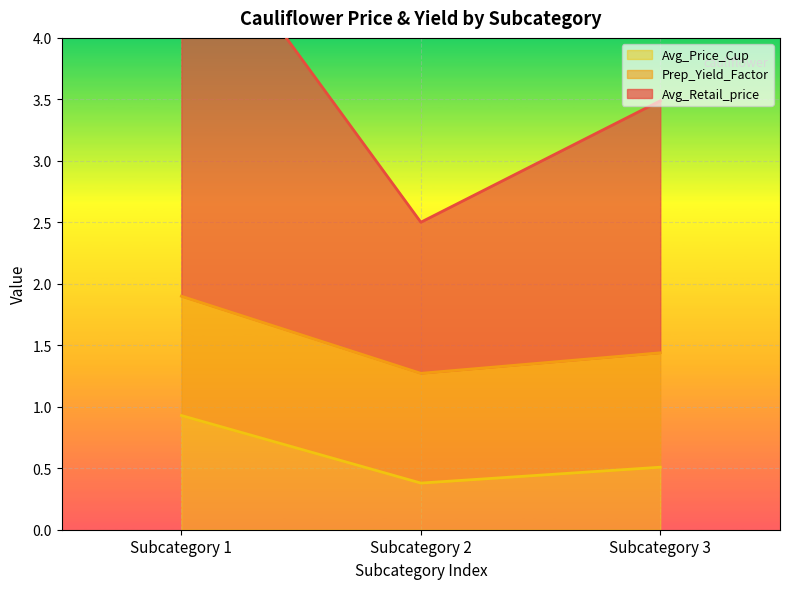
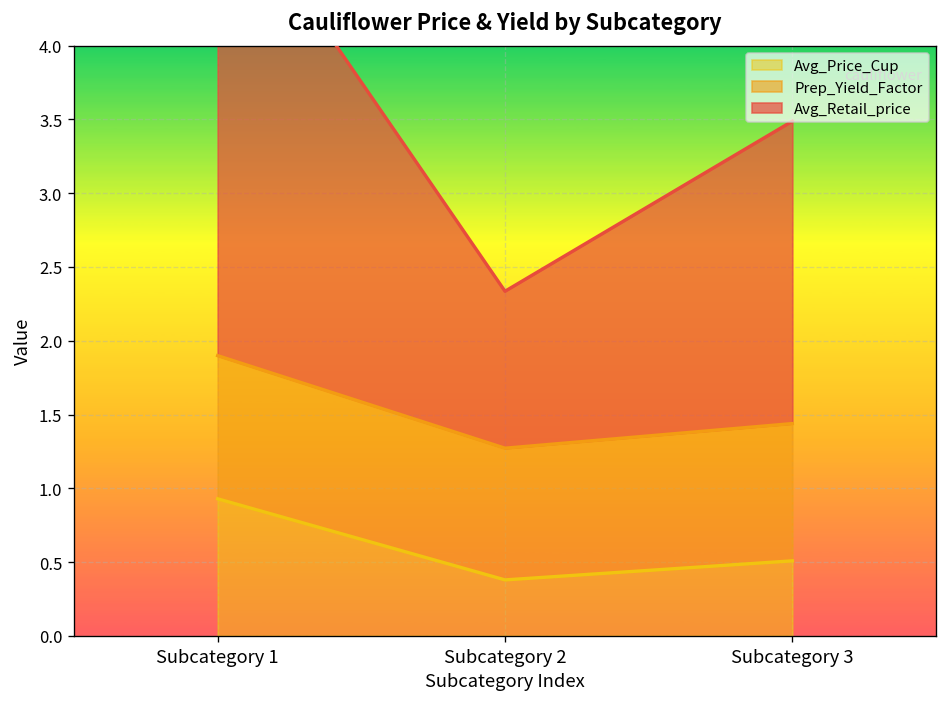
  {
    "Avg_Retail_price": {
-     "Subcategory 2": 1.23
+     "Subcategory 2": 1.06
    }
  }
